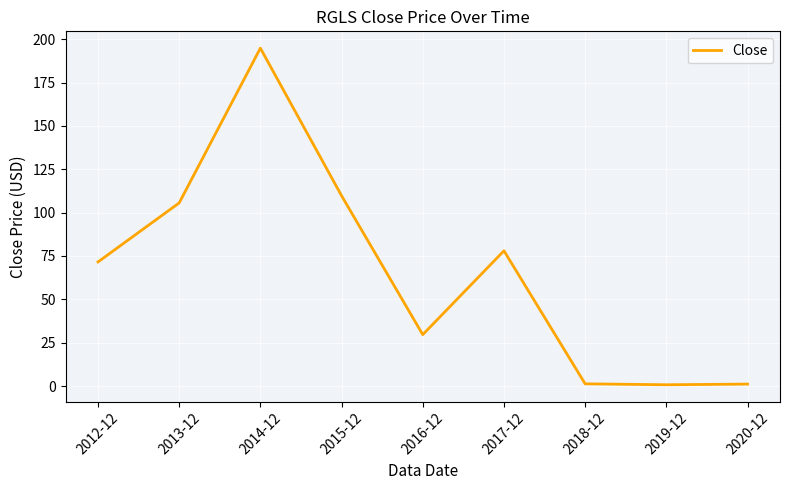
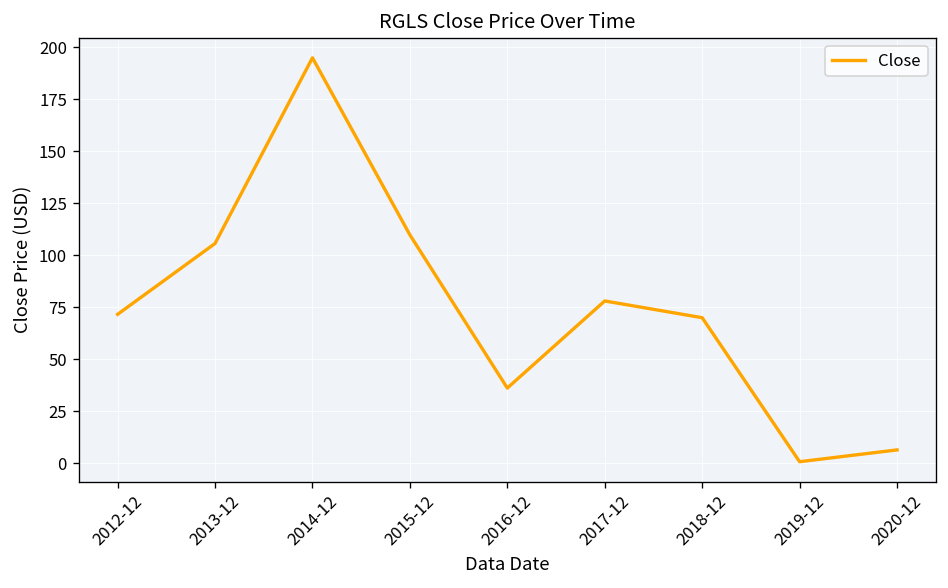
  {
    "2012-12": 72,
    "2013-12": 106,
    "2014-12": 195,
    "2015-12": 110,
-   "2016-12": 30,
+   "2016-12": 36,
    "2017-12": 78,
-   "2018-12": 1,
+   "2018-12": 70,
    "2019-12": 1,
-   "2020-12": 1
+   "2020-12": 6
  }
